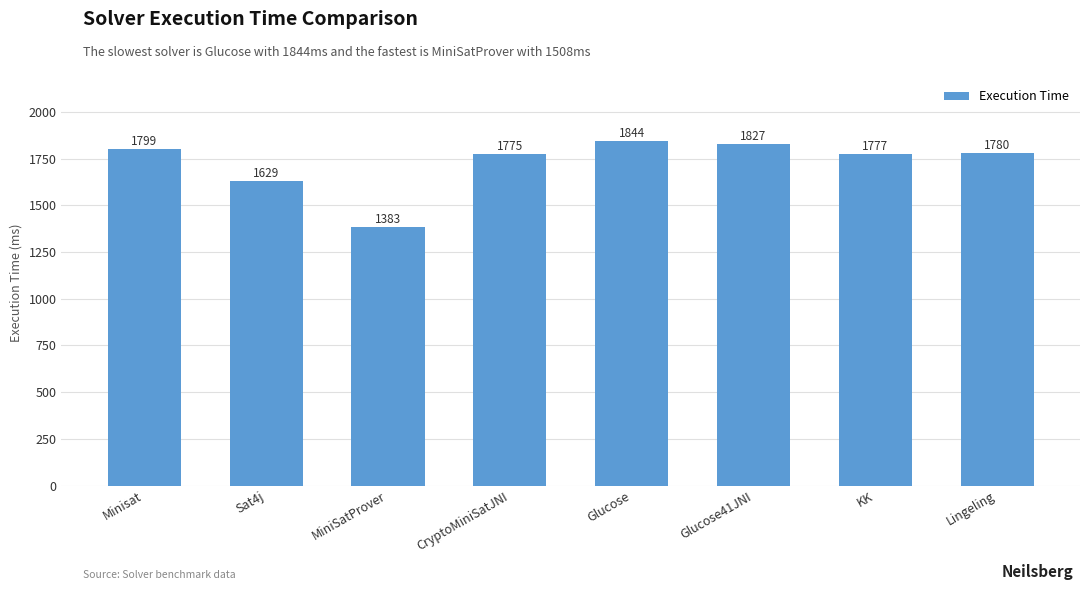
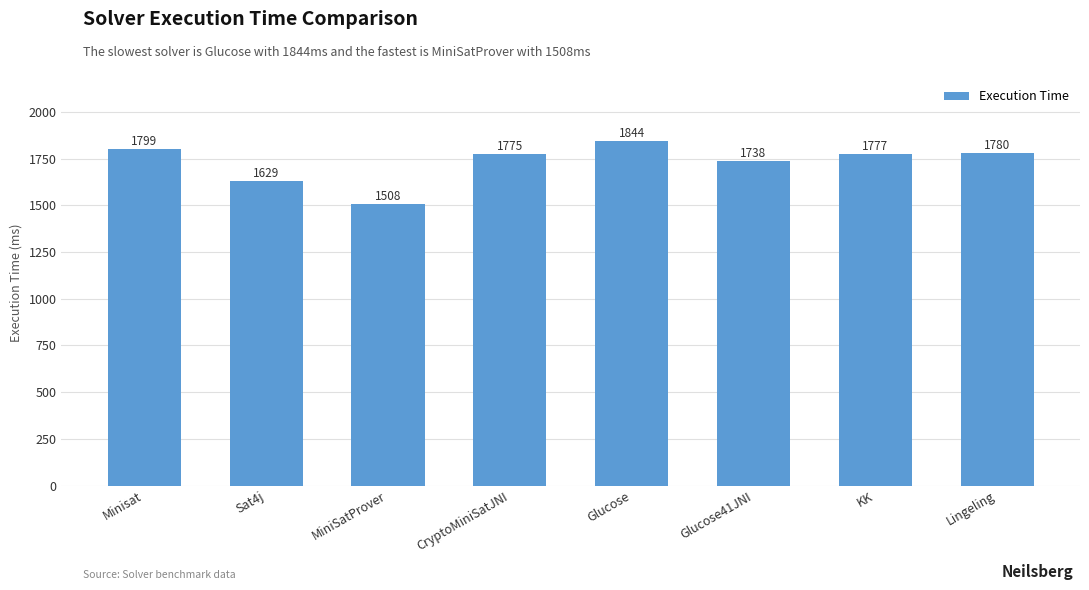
  {
    "Minisat": 1799,
    "Sat4j": 1629,
-   "MiniSatProver": 1383,
+   "MiniSatProver": 1508,
    "CryptoMiniSatJNI": 1775,
    "Glucose": 1844,
-   "Glucose41JNI": 1827,
+   "Glucose41JNI": 1738,
    "KK": 1777,
    "Lingeling": 1780
  }
